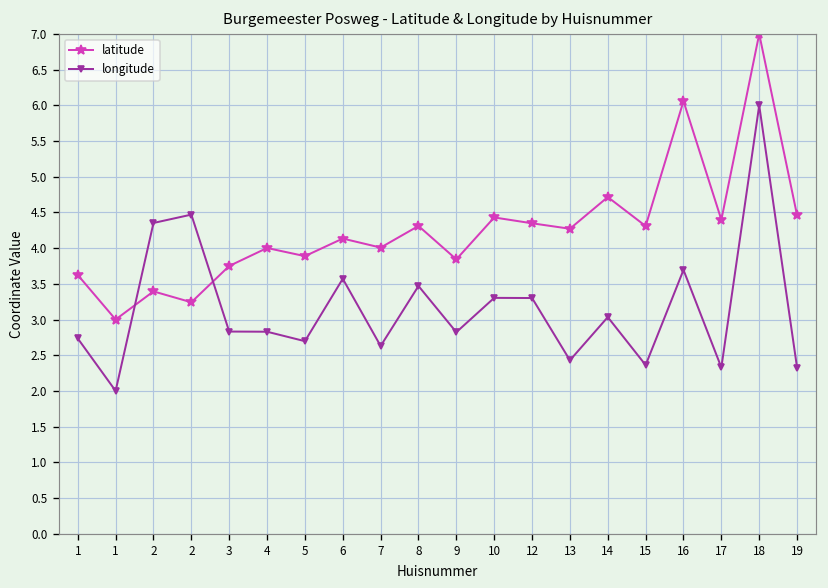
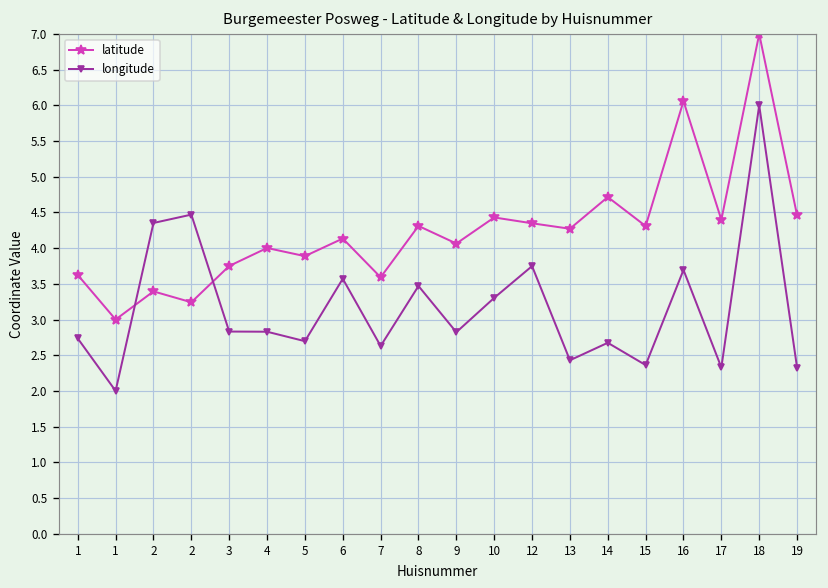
  {
    "latitude": {
      "3": 3.7,
      "4": 4.0,
      "5": 3.9,
      "6": 4.1,
-     "7": 4.0,
+     "7": 3.6,
      "8": 4.3,
-     "9": 3.8,
+     "9": 4.1,
      "10": 4.4,
      "12": 4.3,
      "13": 4.3,
      "14": 4.7,
      "15": 4.3,
      "16": 6.1,
      "17": 4.4,
      "18": 7.0,
      "19": 4.5
    },
    "longitude": {
      "3": 2.8,
      "4": 2.8,
      "5": 2.7,
      "6": 3.6,
      "7": 2.6,
      "8": 3.5,
      "9": 2.8,
      "10": 3.3,
-     "12": 3.3,
+     "12": 3.7,
      "13": 2.4,
-     "14": 3.0,
+     "14": 2.7,
      "15": 2.4,
      "16": 3.7,
      "17": 2.3,
      "18": 6.0,
      "19": 2.3
    }
  }
